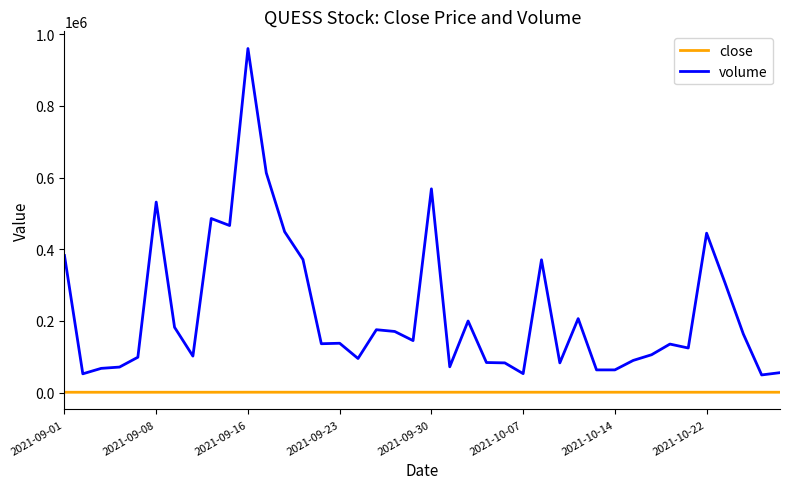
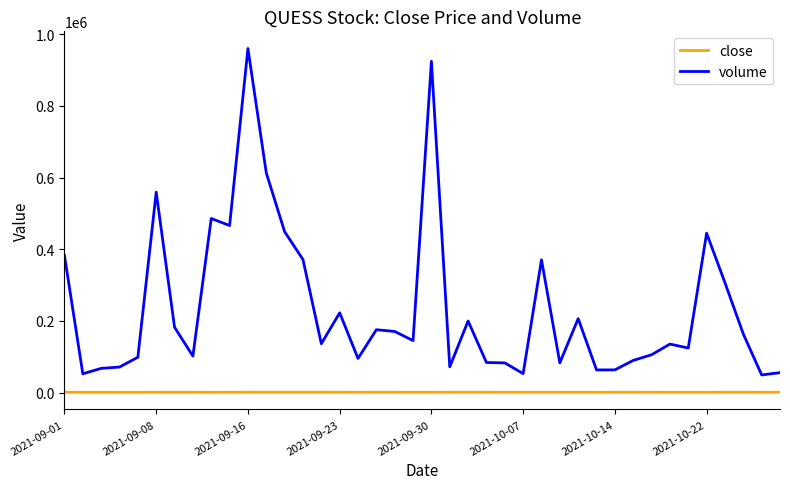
  {
    "close": {
      "2021-09-01": 0,
      "2021-09-08": 0,
      "2021-09-16": 0,
      "2021-09-23": 0,
      "2021-09-30": 0,
      "2021-10-07": 0,
      "2021-10-14": 0,
      "2021-10-22": 0
    },
    "volume": {
      "2021-09-01": 380000,
-     "2021-09-08": 530000,
+     "2021-09-08": 560000,
      "2021-09-16": 960000,
-     "2021-09-23": 140000,
-     "2021-09-30": 570000,
+     "2021-09-23": 220000,
+     "2021-09-30": 920000,
      "2021-10-07": 50000,
      "2021-10-14": 60000,
      "2021-10-22": 440000
    }
  }
